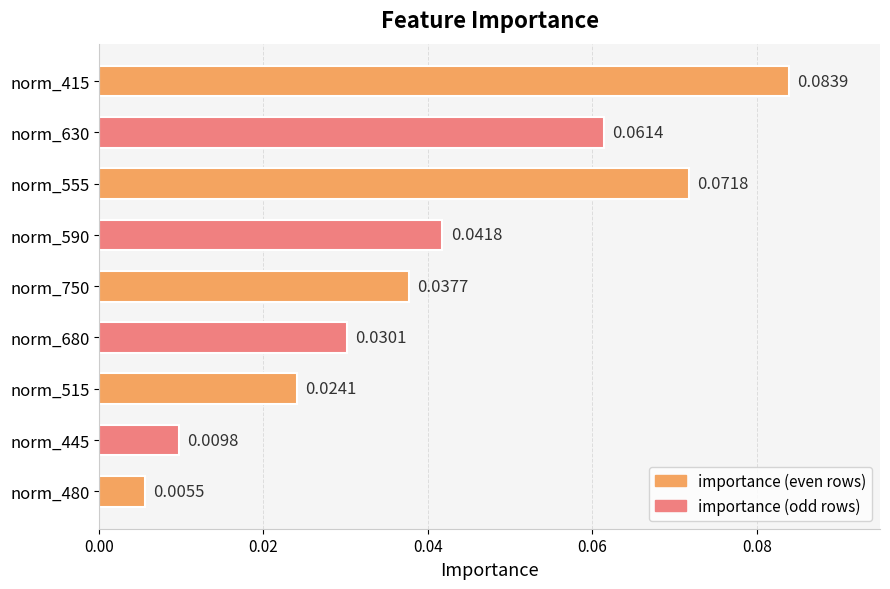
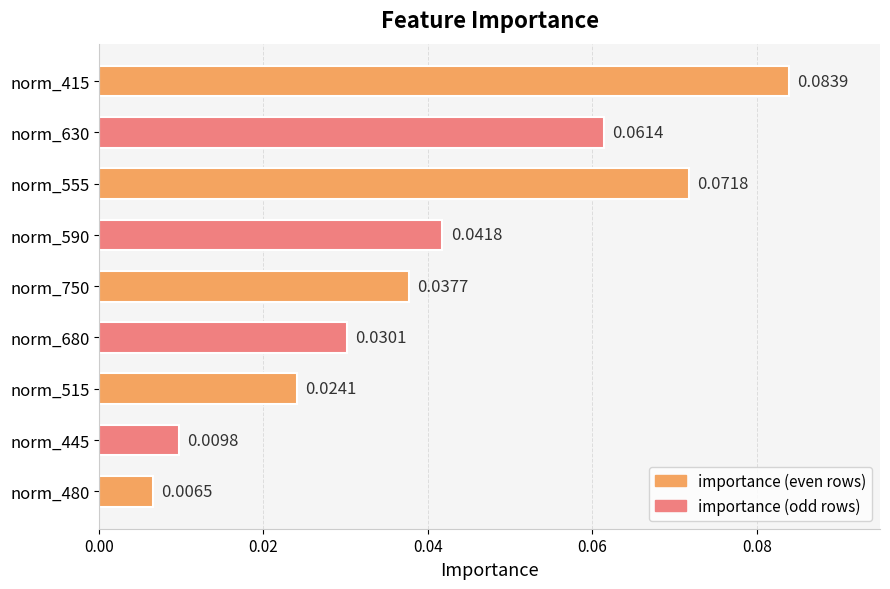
  {
    "norm_415": 0.0839,
    "norm_630": 0.0614,
    "norm_555": 0.0718,
    "norm_590": 0.0418,
    "norm_750": 0.0377,
    "norm_680": 0.0301,
    "norm_515": 0.0241,
    "norm_445": 0.0098,
-   "norm_480": 0.0055
+   "norm_480": 0.0065
  }
